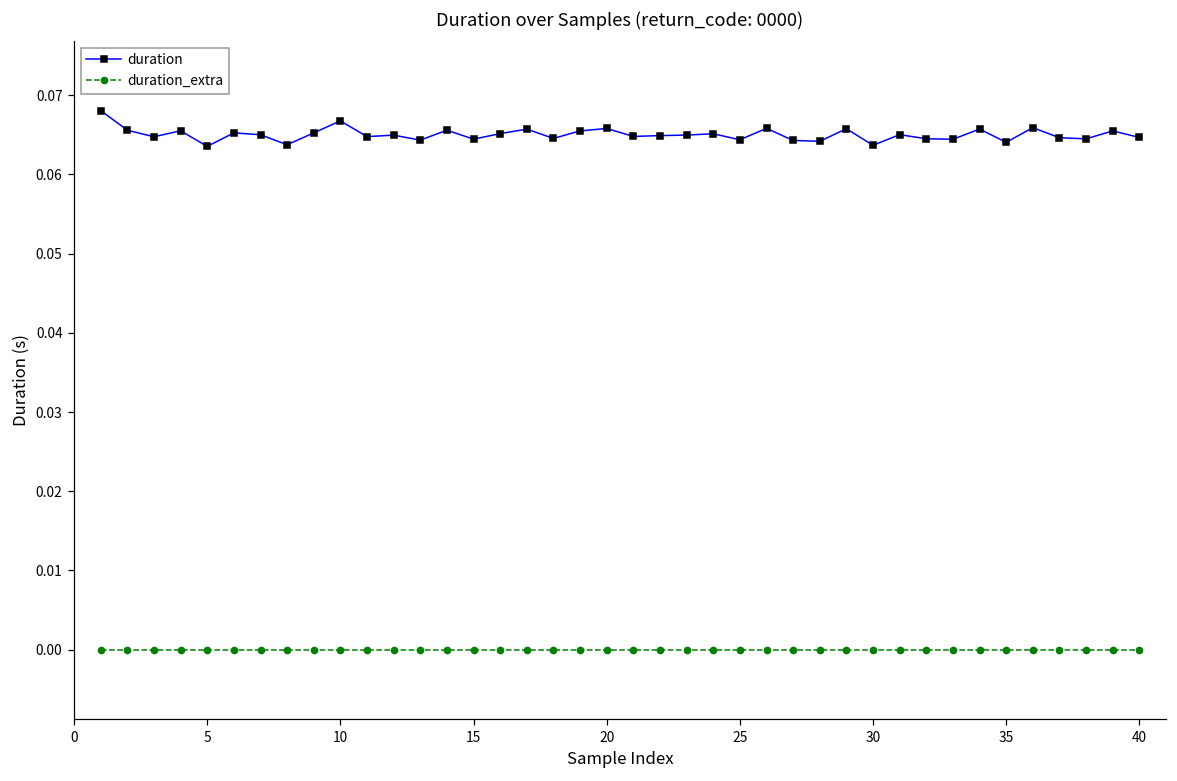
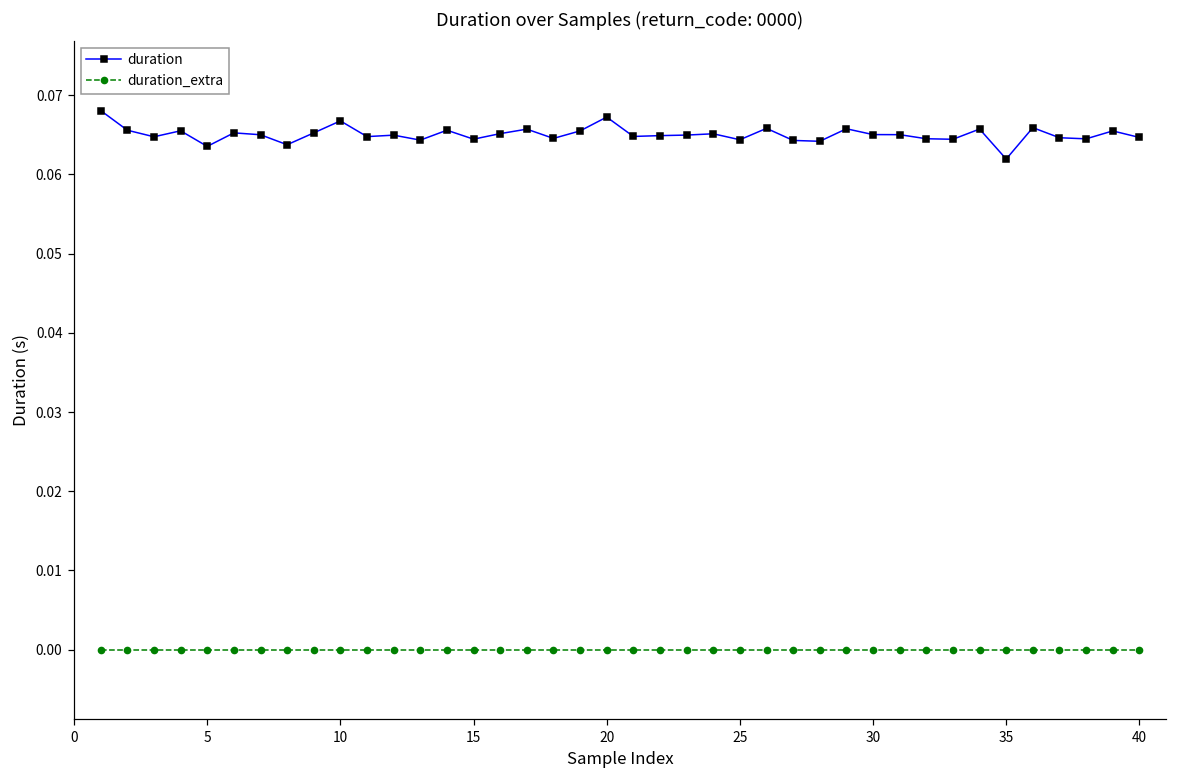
  {
    "duration": {
      "5": 0.064,
      "10": 0.067,
      "15": 0.064,
-     "20": 0.066,
+     "20": 0.067,
      "25": 0.064,
-     "30": 0.064,
-     "35": 0.064,
+     "30": 0.065,
+     "35": 0.062,
      "40": 0.065
    },
    "duration_extra": {
      "5": 0.000,
      "10": 0.000,
      "15": 0.000,
      "20": 0.000,
      "25": 0.000,
      "30": 0.000,
      "35": 0.000,
      "40": 0.000
    }
  }
